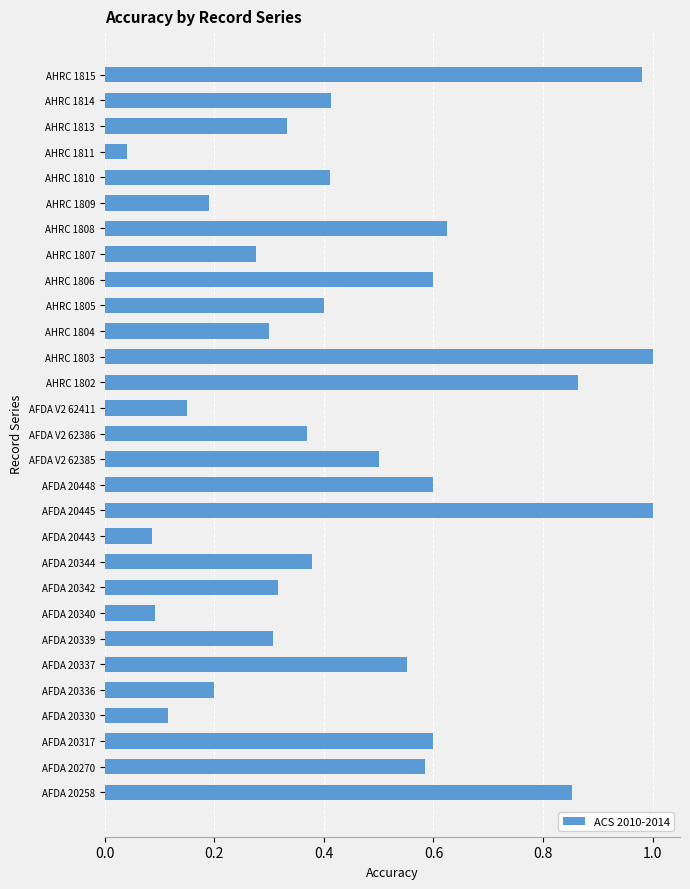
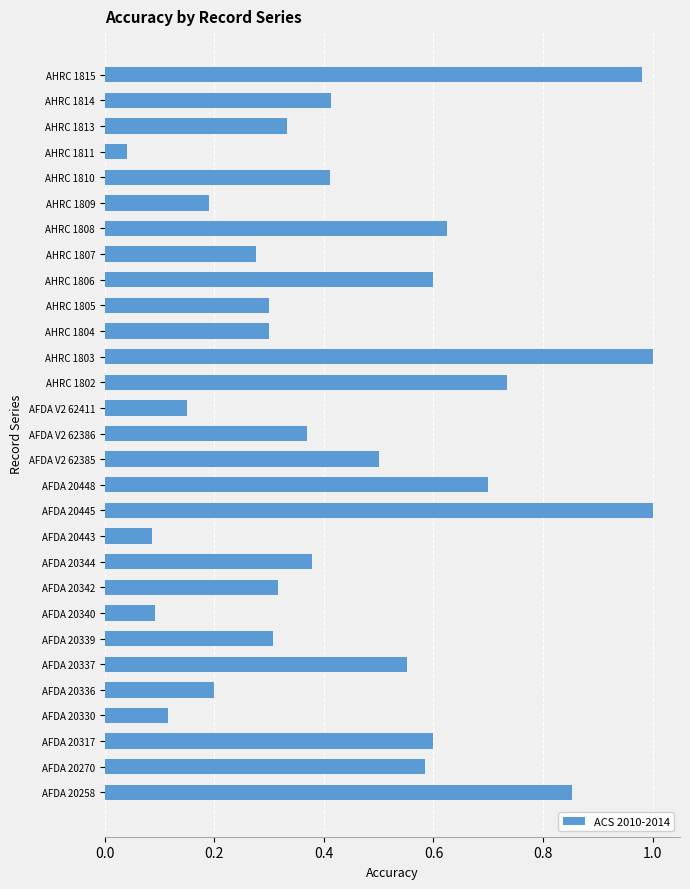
  {
    "AHRC 1815": 0.98,
    "AHRC 1814": 0.41,
    "AHRC 1813": 0.33,
    "AHRC 1811": 0.04,
    "AHRC 1810": 0.41,
    "AHRC 1809": 0.19,
    "AHRC 1808": 0.63,
    "AHRC 1807": 0.28,
    "AHRC 1806": 0.60,
-   "AHRC 1805": 0.4,
+   "AHRC 1805": 0.3,
    "AHRC 1804": 0.30,
    "AHRC 1803": 1.00,
-   "AHRC 1802": 0.86,
+   "AHRC 1802": 0.73,
    "AFDA V2 62411": 0.15,
    "AFDA V2 62386": 0.37,
    "AFDA V2 62385": 0.50,
-   "AFDA 20448": 0.6,
+   "AFDA 20448": 0.7,
    "AFDA 20445": 1.00,
    "AFDA 20443": 0.09,
    "AFDA 20344": 0.38,
    "AFDA 20342": 0.32,
    "AFDA 20340": 0.09,
    "AFDA 20339": 0.31,
    "AFDA 20337": 0.55,
    "AFDA 20336": 0.20,
    "AFDA 20330": 0.12,
    "AFDA 20317": 0.60,
    "AFDA 20270": 0.58,
    "AFDA 20258": 0.85
  }
